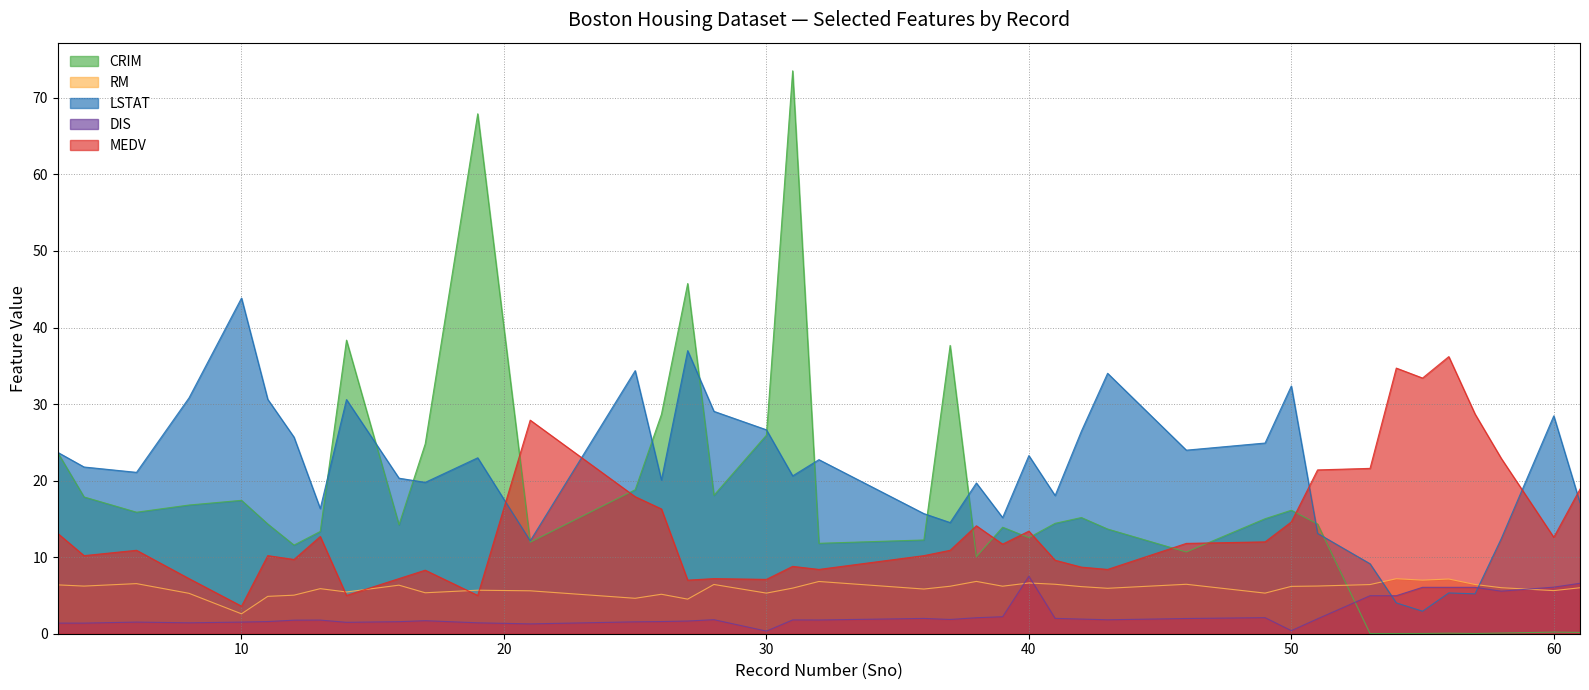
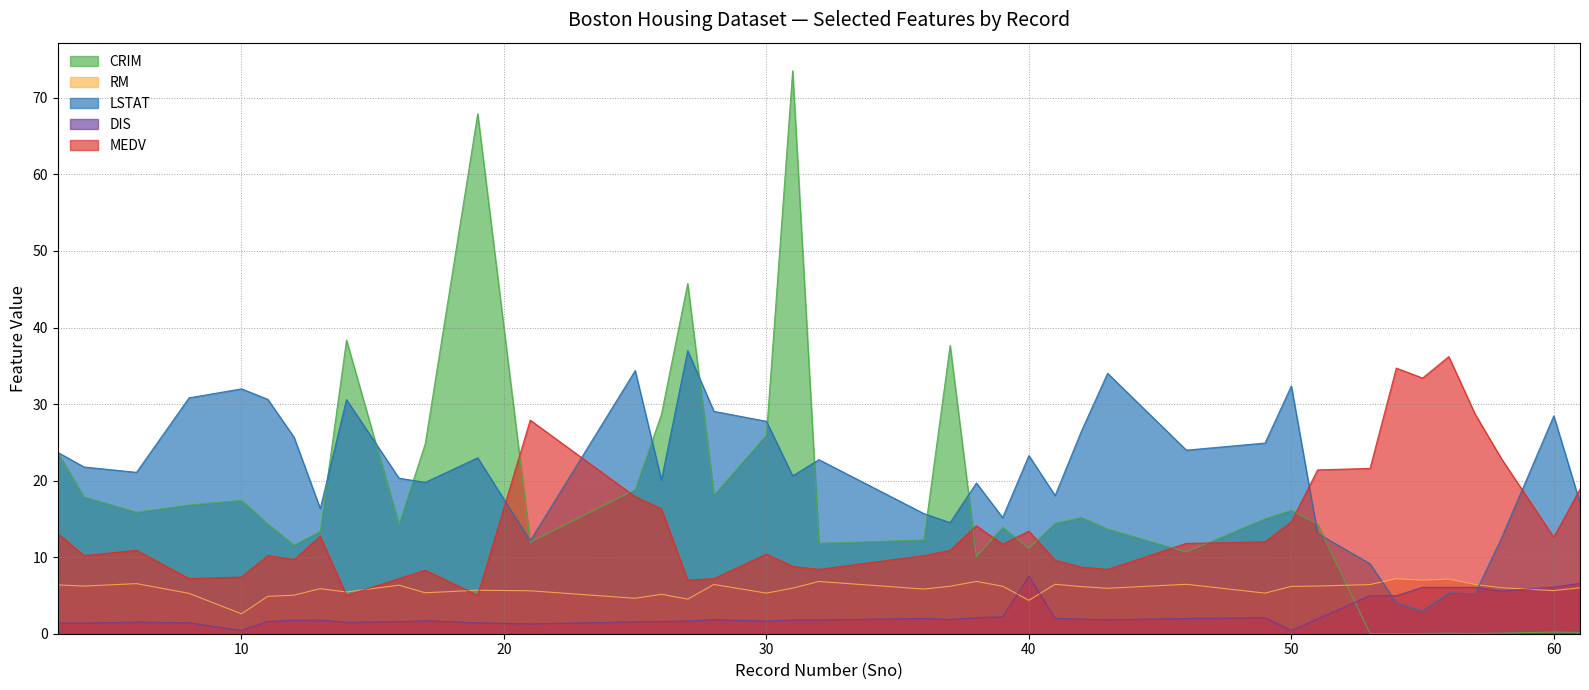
  {
    "CRIM": {
      "10": 17,
      "30": 26,
-     "40": 13,
+     "40": 11,
      "50": 16,
      "60": 0
    },
    "RM": {
      "10": 3,
      "30": 5,
-     "40": 7,
+     "40": 4,
      "50": 6,
      "60": 6
    },
    "LSTAT": {
-     "10": 44,
-     "30": 27,
+     "10": 32,
+     "30": 28,
      "40": 23,
      "50": 32,
      "60": 28
    },
    "DIS": {
-     "10": 2,
-     "30": 0,
+     "10": 0,
+     "30": 2,
      "40": 8,
      "50": 0,
      "60": 6
    },
    "MEDV": {
-     "10": 4,
-     "30": 7,
+     "10": 7,
+     "30": 10,
      "40": 13,
      "50": 15,
      "60": 13
    }
  }
